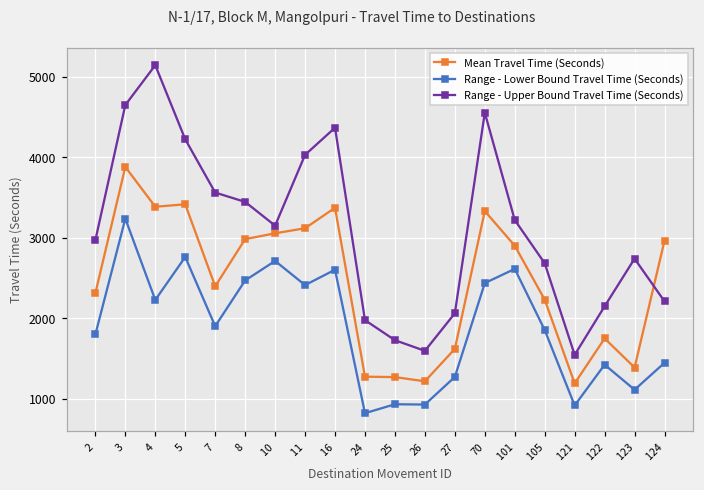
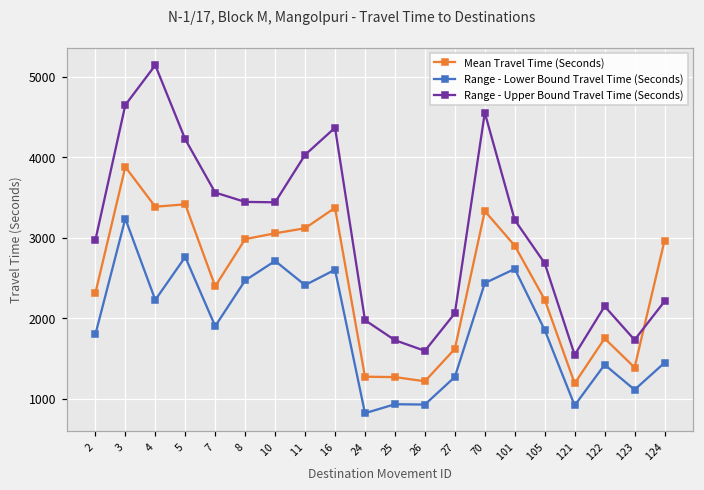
  {
    "Mean Travel Time (Seconds)": {
      "2": 2300,
      "3": 3900,
      "4": 3400,
      "5": 3400,
      "7": 2400,
      "8": 3000,
      "10": 3100,
      "11": 3100,
      "16": 3400,
      "24": 1300,
      "25": 1300,
      "26": 1200,
      "27": 1600,
      "70": 3300,
      "101": 2900,
      "105": 2200,
      "121": 1200,
      "122": 1700,
      "123": 1400,
      "124": 3000
    },
    "Range - Lower Bound Travel Time (Seconds)": {
      "2": 1800,
      "3": 3200,
      "4": 2200,
      "5": 2800,
      "7": 1900,
      "8": 2500,
      "10": 2700,
      "11": 2400,
      "16": 2600,
      "24": 800,
      "25": 900,
      "26": 900,
      "27": 1300,
      "70": 2400,
      "101": 2600,
      "105": 1900,
      "121": 900,
      "122": 1400,
      "123": 1100,
      "124": 1400
    },
    "Range - Upper Bound Travel Time (Seconds)": {
      "2": 3000,
      "3": 4600,
      "4": 5100,
      "5": 4200,
      "7": 3600,
      "8": 3400,
-     "10": 3100,
+     "10": 3400,
      "11": 4000,
      "16": 4400,
      "24": 2000,
      "25": 1700,
      "26": 1600,
      "27": 2100,
      "70": 4600,
      "101": 3200,
      "105": 2700,
      "121": 1500,
      "122": 2100,
-     "123": 2700,
+     "123": 1700,
      "124": 2200
    }
  }
